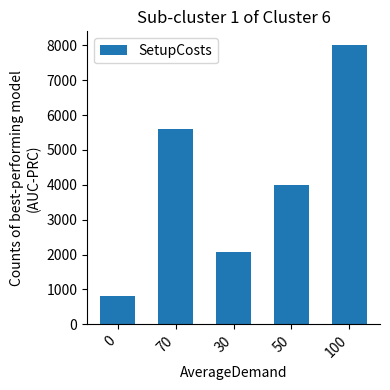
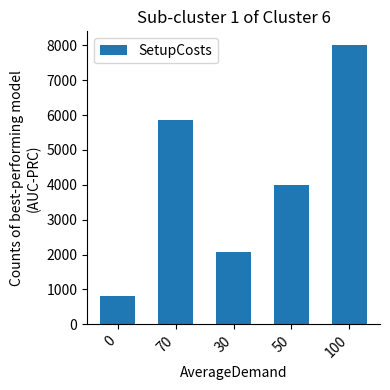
  {
    "0": 800,
-   "70": 5600,
+   "70": 5900,
    "30": 2100,
    "50": 4000,
    "100": 8000
  }
